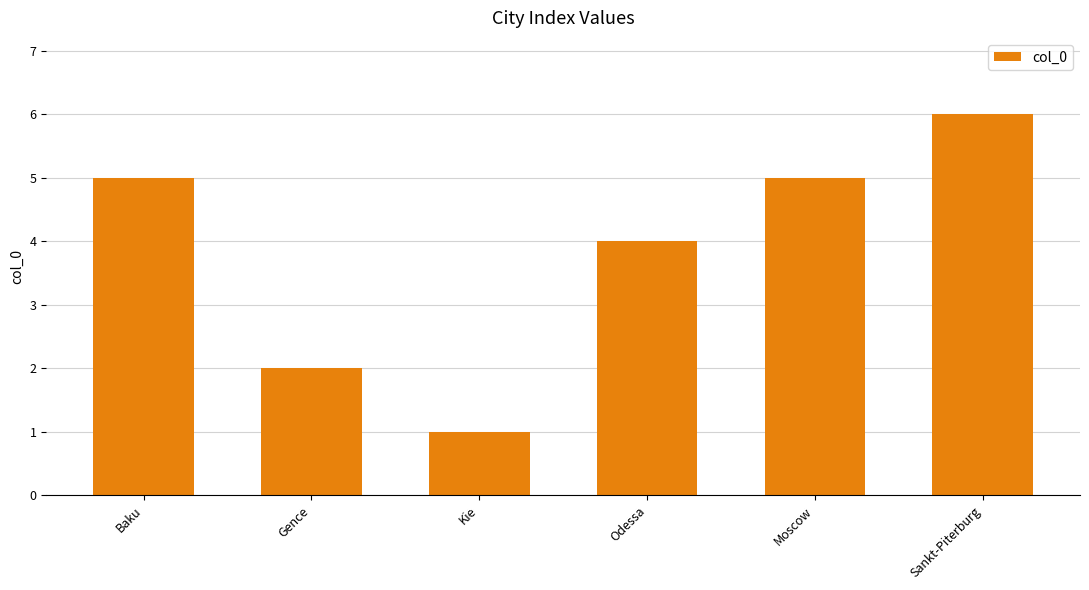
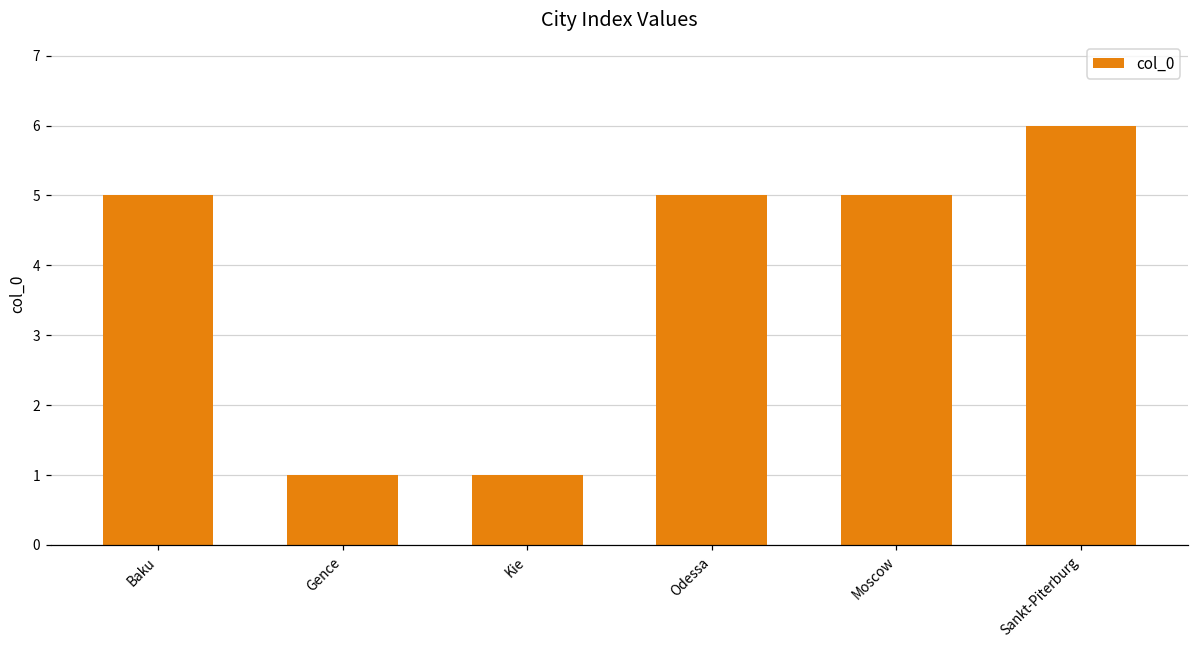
  {
    "Baku": 5,
-   "Gence": 2,
+   "Gence": 1,
    "Kie": 1,
-   "Odessa": 4,
+   "Odessa": 5,
    "Moscow": 5,
    "Sankt-Piterburg": 6
  }
